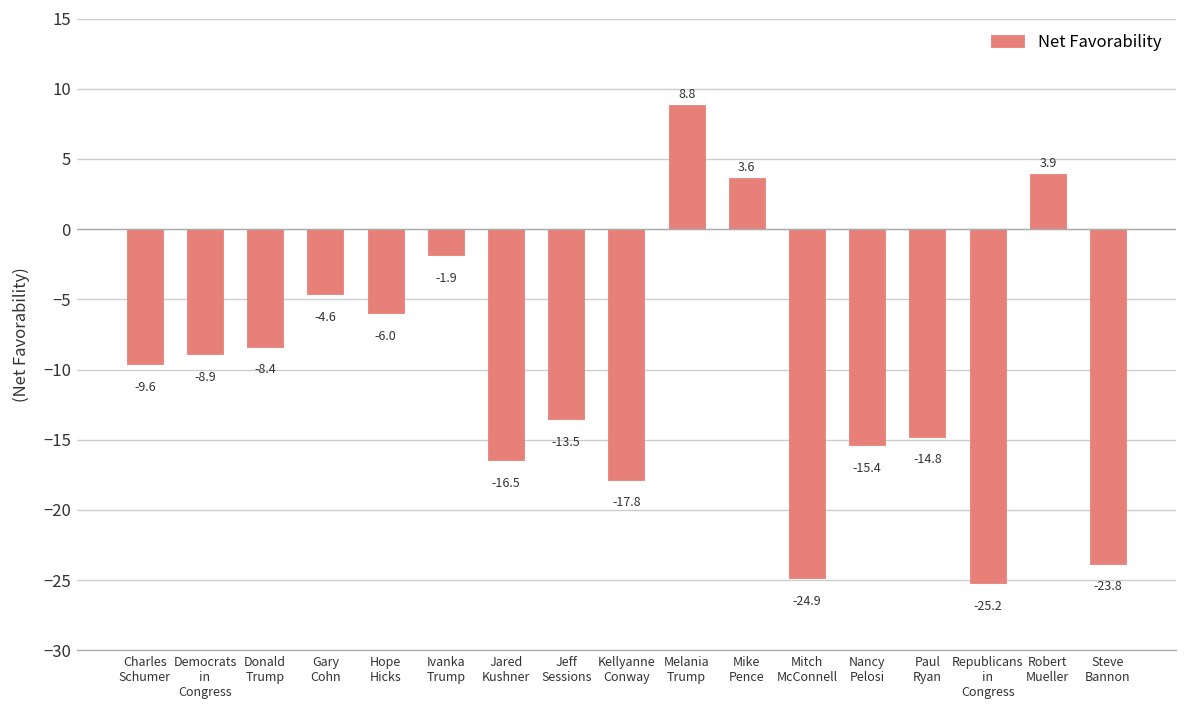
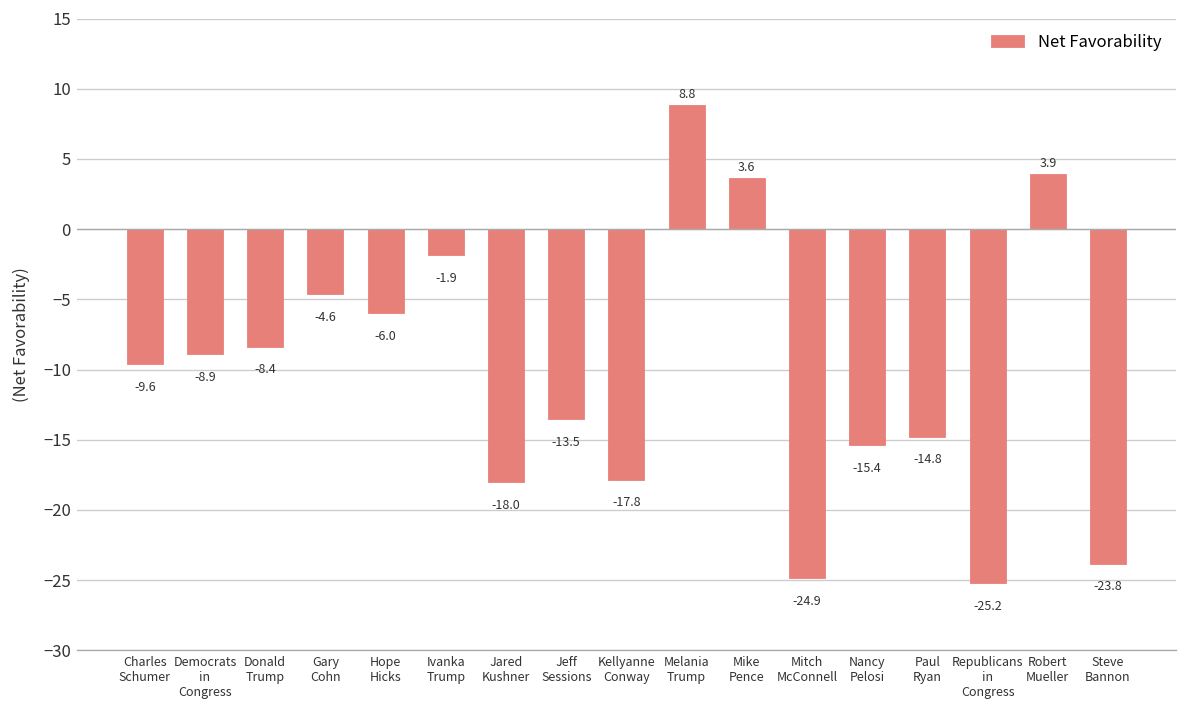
  {
    "Charles Schumer": -9.6,
    "Democrats in Congress": -8.9,
    "Donald Trump": -8.4,
    "Gary Cohn": -4.6,
    "Hope Hicks": -6.0,
    "Ivanka Trump": -1.9,
-   "Jared Kushner": -16.5,
+   "Jared Kushner": -18.0,
    "Jeff Sessions": -13.5,
    "Kellyanne Conway": -17.8,
    "Melania Trump": 8.8,
    "Mike Pence": 3.6,
    "Mitch McConnell": -24.9,
    "Nancy Pelosi": -15.4,
    "Paul Ryan": -14.8,
    "Republicans in Congress": -25.2,
    "Robert Mueller": 3.9,
    "Steve Bannon": -23.8
  }
